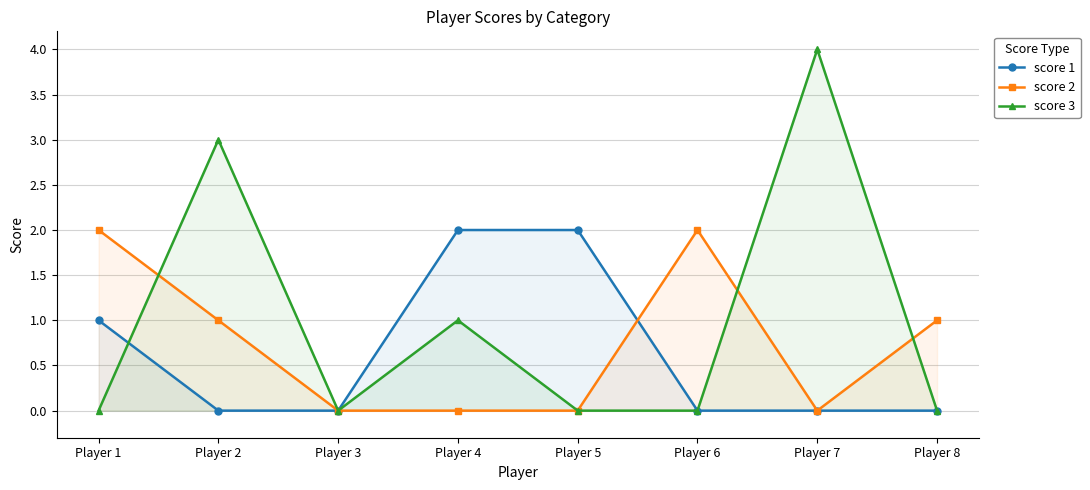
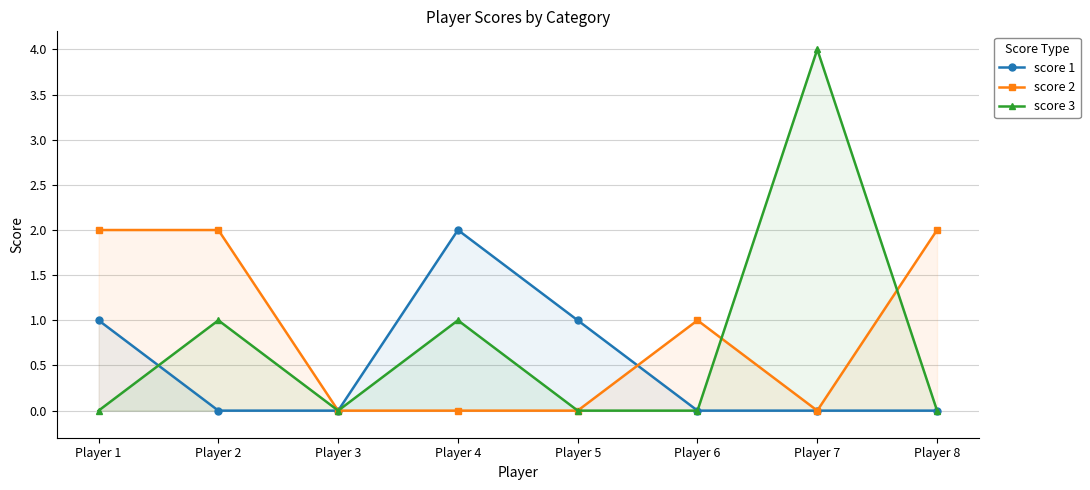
  {
    "score 1": {
      "Player 1": 1,
      "Player 2": 0,
      "Player 4": 2,
-     "Player 5": 2
+     "Player 5": 1
    },
    "score 2": {
      "Player 1": 2,
-     "Player 2": 1,
+     "Player 2": 2,
      "Player 4": 0,
-     "Player 6": 2,
-     "Player 8": 1
+     "Player 6": 1,
+     "Player 8": 2
    },
    "score 3": {
      "Player 1": 0,
-     "Player 2": 3,
+     "Player 2": 1,
      "Player 4": 1,
      "Player 7": 4
    }
  }
